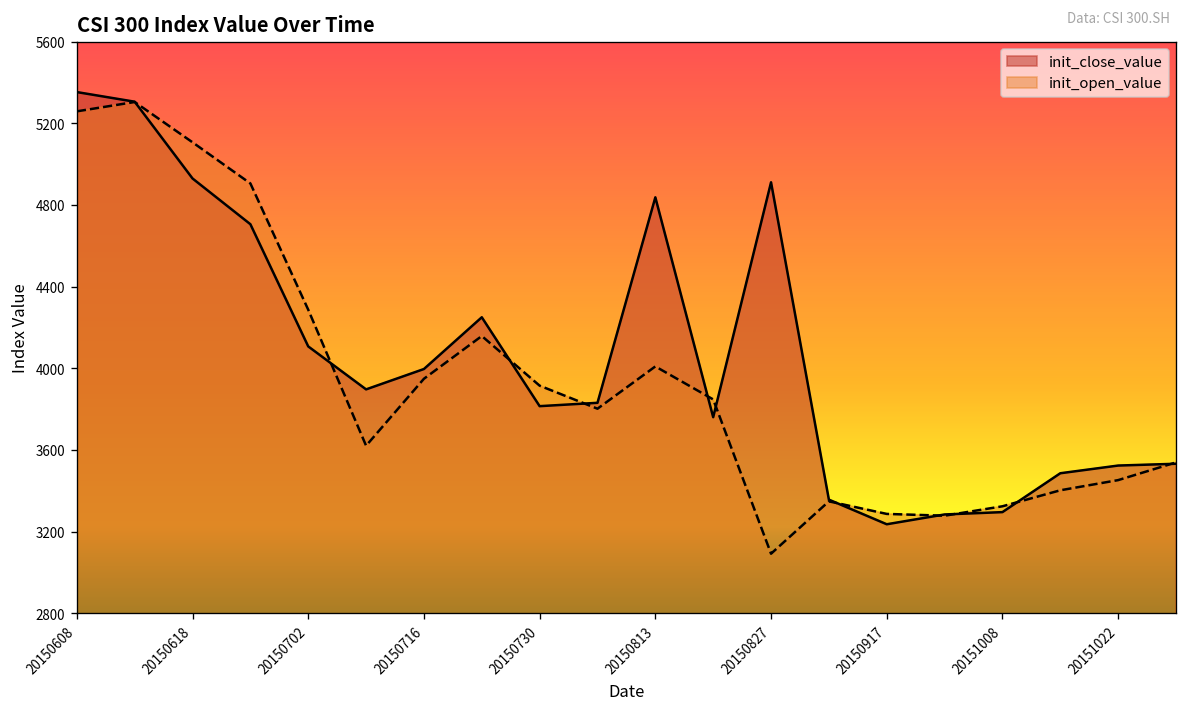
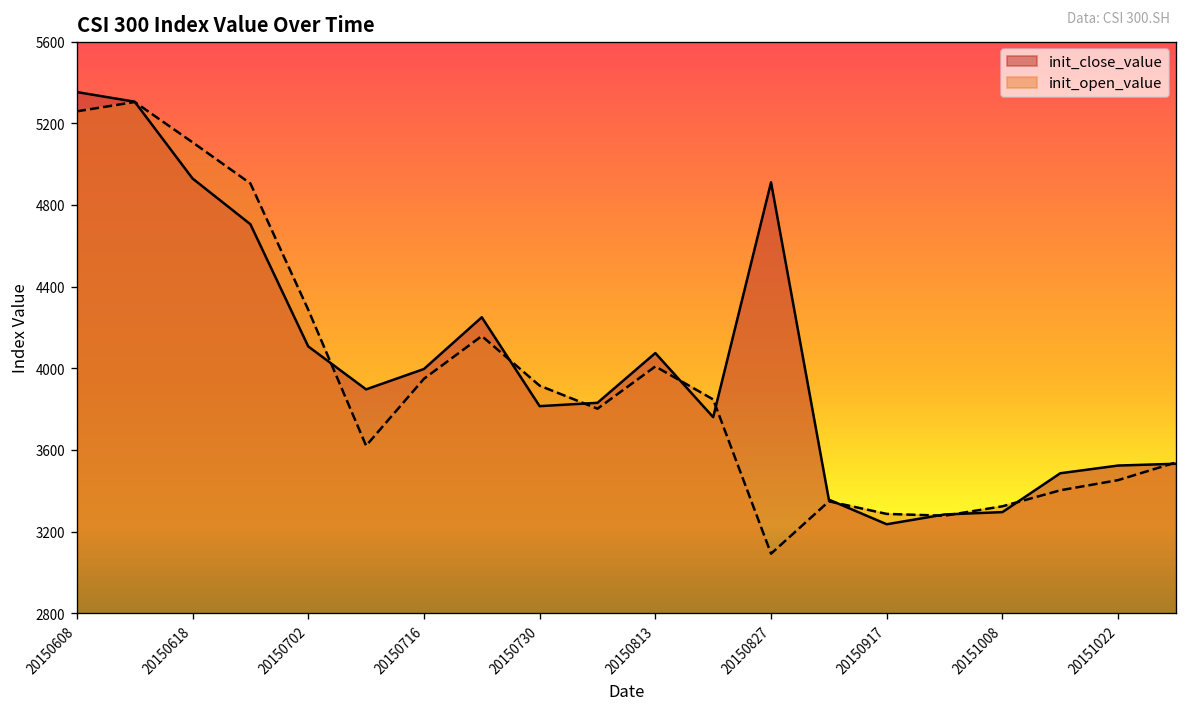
  {
    "init_close_value": {
      "20150608": 5350,
      "20150618": 4930,
      "20150702": 4110,
      "20150716": 4000,
      "20150730": 3820,
-     "20150813": 4840,
+     "20150813": 4080,
      "20150827": 4910,
      "20150917": 3240,
      "20151008": 3300,
      "20151022": 3520
    },
    "init_open_value": {
      "20150608": 5260,
      "20150618": 5110,
      "20150702": 4290,
      "20150716": 3950,
      "20150730": 3920,
      "20150813": 4010,
      "20150827": 3090,
      "20150917": 3290,
      "20151008": 3320,
      "20151022": 3450
    }
  }
